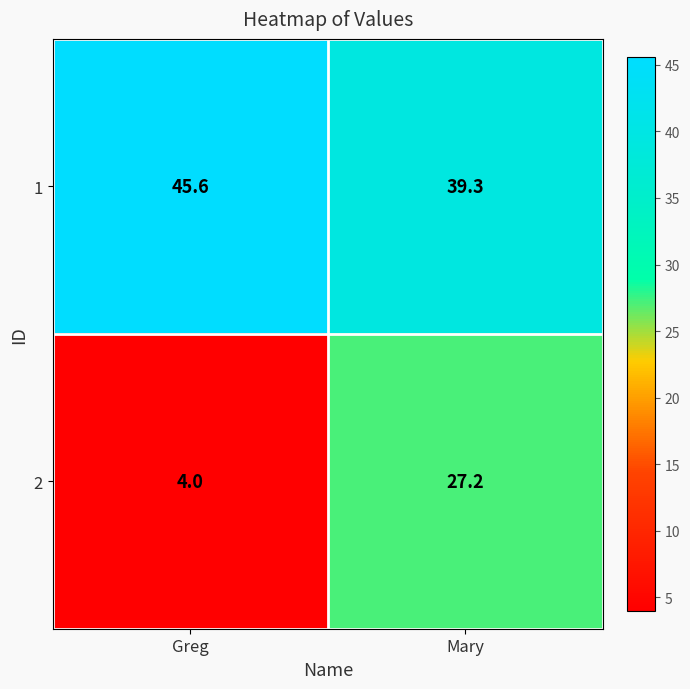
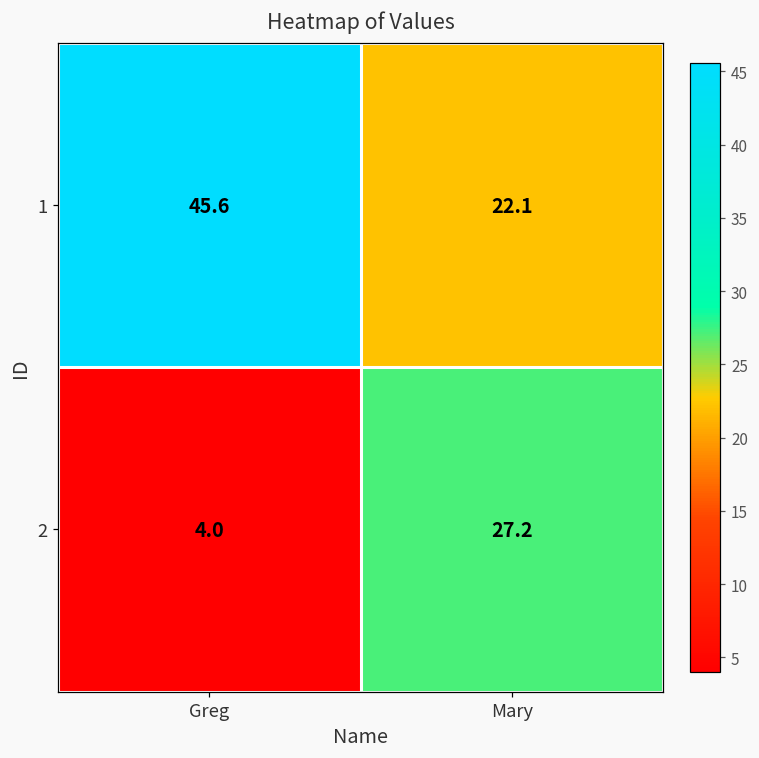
  {
    "1": {
      "Greg": 45.6,
-     "Mary": 39.3
+     "Mary": 22.1
    },
    "2": {
      "Greg": 4.0,
      "Mary": 27.2
    }
  }
